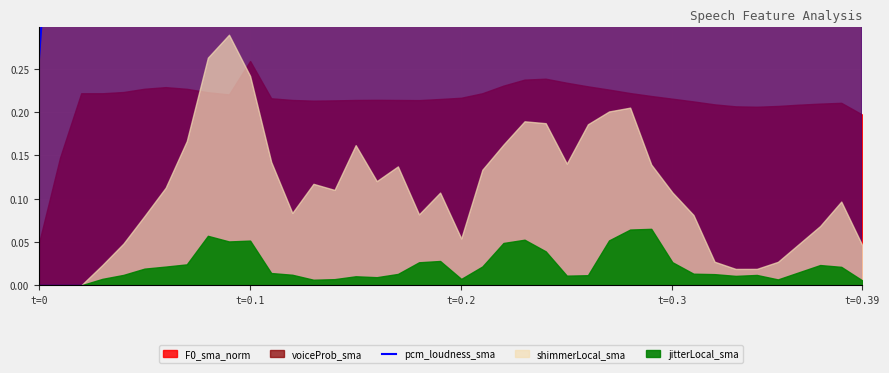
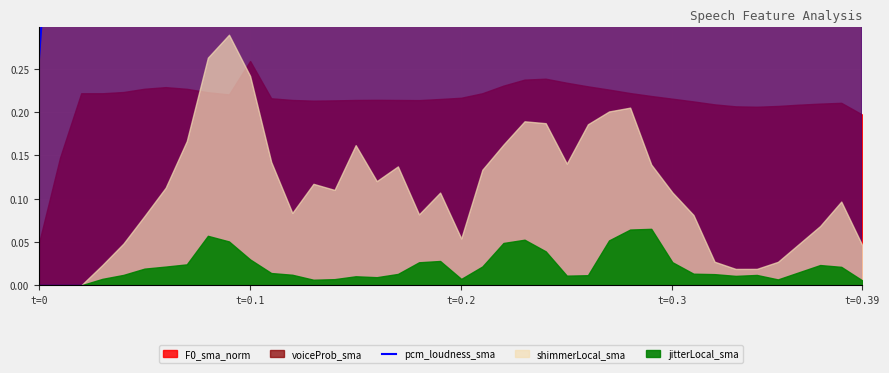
  {
    "F0_sma_norm": {
      "t=0": 0.05,
      "t=0.1": 0.26,
      "t=0.2": 0.22,
      "t=0.3": 0.22,
      "t=0.39": 0.20
    },
    "pcm_loudness_sma": {
      "t=0": 0.26
    },
    "shimmerLocal_sma": {
      "t=0.1": 0.24,
      "t=0.2": 0.05,
      "t=0.3": 0.11,
      "t=0.39": 0.05
    },
    "jitterLocal_sma": {
-     "t=0.1": 0.05,
+     "t=0.1": 0.03,
      "t=0.2": 0.01,
      "t=0.3": 0.03,
      "t=0.39": 0.01
    }
  }
